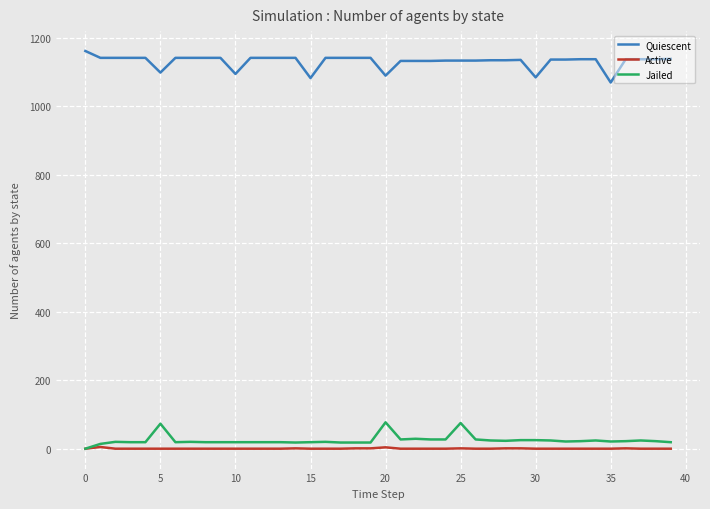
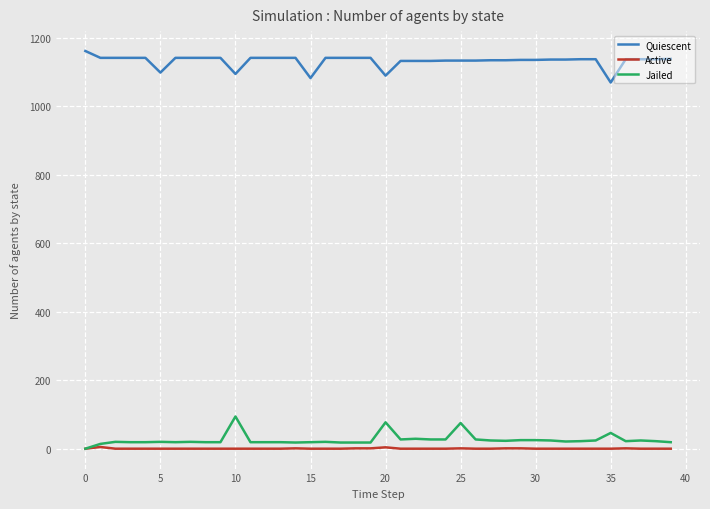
  {
    "Quiescent": {
      "0": 1160,
      "5": 1100,
      "10": 1090,
      "15": 1080,
      "20": 1090,
      "25": 1130,
-     "30": 1080,
+     "30": 1140,
      "35": 1070
    },
    "Active": {
      "5": 0,
      "10": 0,
      "15": 0,
      "20": 0,
      "25": 0,
      "30": 0,
      "35": 0
    },
    "Jailed": {
-     "5": 70,
-     "10": 20,
+     "5": 20,
+     "10": 90,
      "15": 20,
      "20": 80,
      "25": 80,
      "30": 30,
-     "35": 20
+     "35": 50
    }
  }
